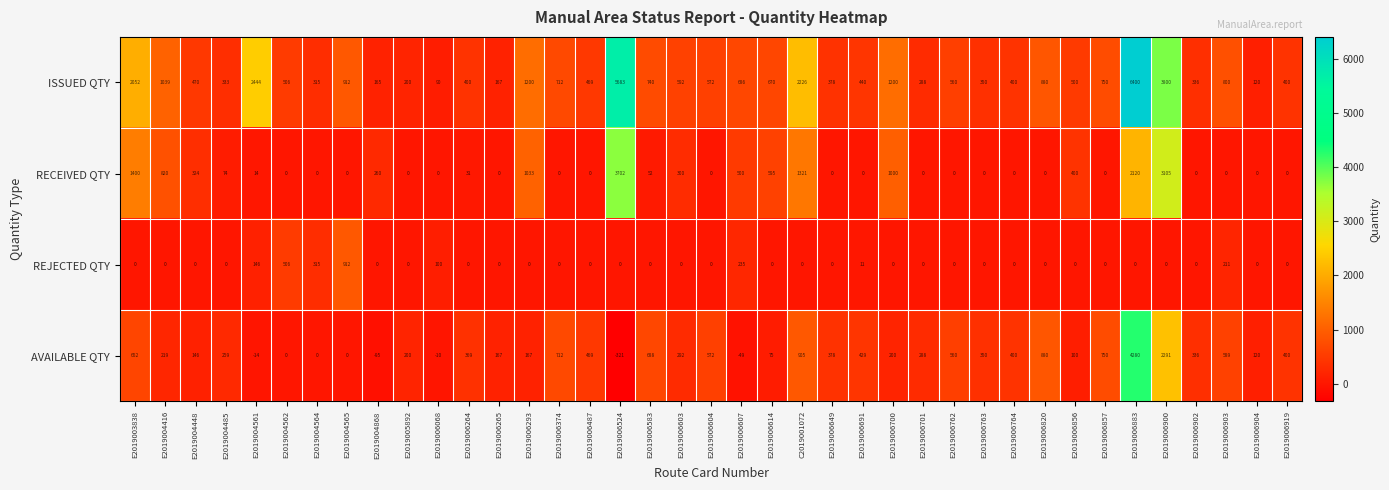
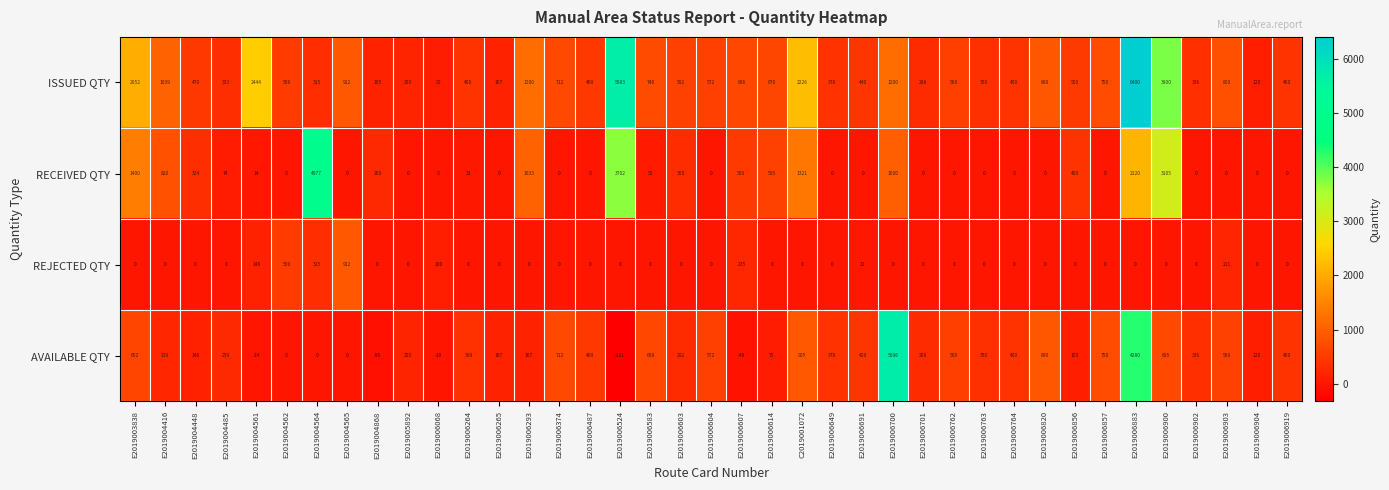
  {
    "ISSUED QTY": {
      "E2019003838": 2052,
      "E2019004416": 1039,
      "E2019004448": 470,
      "E2019004485": 333,
      "E2019004561": 2444,
      "E2019004562": 506,
      "E2019004564": 315,
      "E2019004565": 912,
      "E2019004868": 165,
      "E2019005892": 200,
      "E2019006068": 90,
      "E2019006264": 400,
      "E2019006265": 167,
      "E2019006293": 1200,
      "E2019006374": 712,
      "E2019006487": 469,
      "E2019006524": 5683,
      "E2019006583": 740,
      "E2019006603": 592,
      "E2019006604": 572,
      "E2019006607": 686,
      "E2019006614": 670,
      "C2019001072": 2226,
      "E2019006649": 378,
      "E2019006691": 440,
      "E2019006700": 1200,
      "E2019006701": 288,
      "E2019006762": 560,
      "E2019006763": 350,
      "E2019006764": 400,
      "E2019006820": 880,
      "E2019006856": 500,
      "E2019006857": 750,
      "E2019006883": 6400,
      "E2019006900": 3800,
      "E2019006902": 336,
      "E2019006903": 800,
      "E2019006904": 120,
      "E2019006919": 400
    },
    "RECEIVED QTY": {
      "E2019003838": 1400,
      "E2019004416": 820,
      "E2019004448": 324,
      "E2019004485": 74,
      "E2019004561": 14,
      "E2019004562": 0,
-     "E2019004564": 0,
+     "E2019004564": 4977,
      "E2019004565": 0,
      "E2019004868": 260,
      "E2019005892": 0,
      "E2019006068": 0,
      "E2019006264": 31,
      "E2019006265": 0,
      "E2019006293": 1033,
      "E2019006374": 0,
      "E2019006487": 0,
      "E2019006524": 3702,
      "E2019006583": 52,
      "E2019006603": 300,
      "E2019006604": 0,
      "E2019006607": 500,
      "E2019006614": 595,
      "C2019001072": 1321,
      "E2019006649": 0,
      "E2019006691": 0,
      "E2019006700": 1000,
      "E2019006701": 0,
      "E2019006762": 0,
      "E2019006763": 0,
      "E2019006764": 0,
      "E2019006820": 0,
      "E2019006856": 400,
      "E2019006857": 0,
      "E2019006883": 2120,
      "E2019006900": 3105,
      "E2019006902": 0,
      "E2019006903": 0,
      "E2019006904": 0,
      "E2019006919": 0
    },
    "REJECTED QTY": {
      "E2019003838": 0,
      "E2019004416": 0,
      "E2019004448": 0,
      "E2019004485": 0,
      "E2019004561": 146,
      "E2019004562": 506,
      "E2019004564": 315,
      "E2019004565": 912,
      "E2019004868": 0,
      "E2019005892": 0,
      "E2019006068": 100,
      "E2019006264": 0,
      "E2019006265": 0,
      "E2019006293": 0,
      "E2019006374": 0,
      "E2019006487": 0,
      "E2019006524": 0,
      "E2019006583": 0,
      "E2019006603": 0,
      "E2019006604": 0,
      "E2019006607": 235,
      "E2019006614": 0,
      "C2019001072": 0,
      "E2019006649": 0,
      "E2019006691": 11,
      "E2019006700": 0,
      "E2019006701": 0,
      "E2019006762": 0,
      "E2019006763": 0,
      "E2019006764": 0,
      "E2019006820": 0,
      "E2019006856": 0,
      "E2019006857": 0,
      "E2019006883": 0,
      "E2019006900": 0,
      "E2019006902": 0,
      "E2019006903": 211,
      "E2019006904": 0,
      "E2019006919": 0
    },
    "AVAILABLE QTY": {
      "E2019003838": 652,
      "E2019004416": 219,
      "E2019004448": 146,
      "E2019004485": 259,
      "E2019004561": -14,
      "E2019004562": 0,
      "E2019004564": 0,
      "E2019004565": 0,
      "E2019004868": -95,
      "E2019005892": 200,
      "E2019006068": -10,
      "E2019006264": 369,
      "E2019006265": 167,
      "E2019006293": 167,
      "E2019006374": 712,
      "E2019006487": 469,
      "E2019006524": -321,
      "E2019006583": 688,
      "E2019006603": 292,
      "E2019006604": 572,
      "E2019006607": -49,
      "E2019006614": 75,
      "C2019001072": 905,
      "E2019006649": 378,
      "E2019006691": 429,
-     "E2019006700": 200,
+     "E2019006700": 5696,
      "E2019006701": 288,
      "E2019006762": 560,
      "E2019006763": 350,
      "E2019006764": 400,
      "E2019006820": 880,
      "E2019006856": 100,
      "E2019006857": 750,
      "E2019006883": 4280,
-     "E2019006900": 2291,
+     "E2019006900": 695,
      "E2019006902": 336,
      "E2019006903": 589,
      "E2019006904": 120,
      "E2019006919": 400
    }
  }
